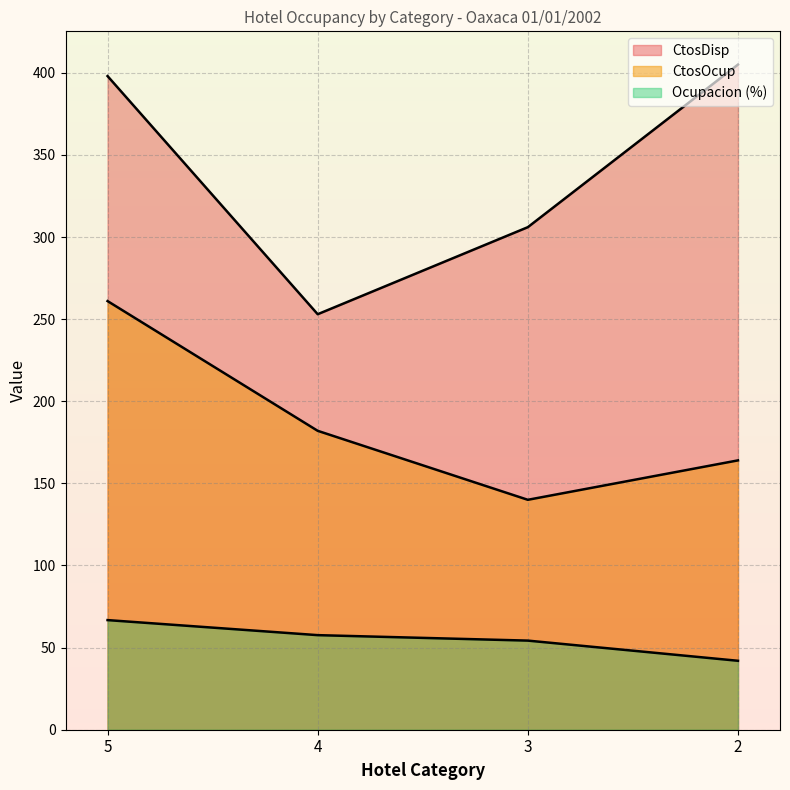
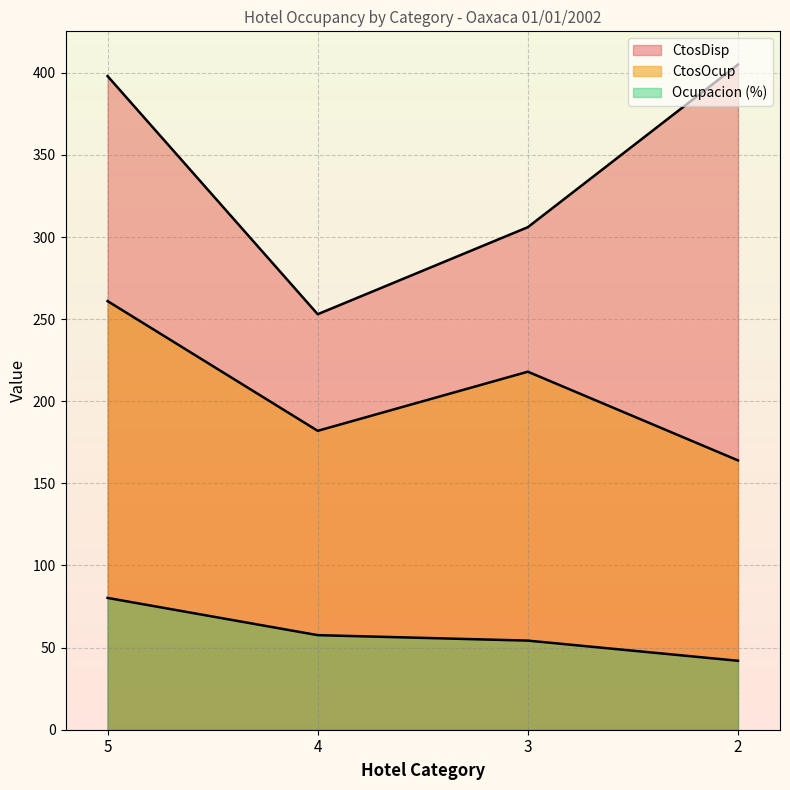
  {
    "CtosDisp": {
      "5": 398,
      "4": 253,
      "3": 306
    },
    "CtosOcup": {
      "5": 261,
      "4": 182,
-     "3": 140,
+     "3": 218,
      "2": 164
    },
    "Ocupacion (%)": {
-     "5": 67,
+     "5": 80,
      "4": 58,
      "3": 54,
      "2": 42
    }
  }
